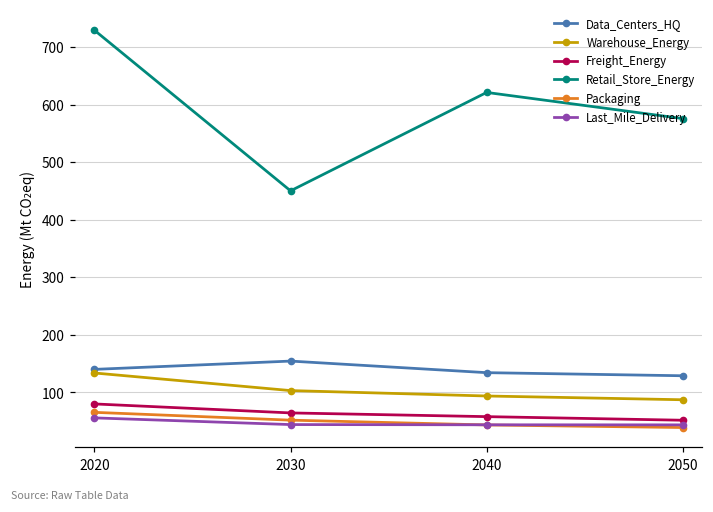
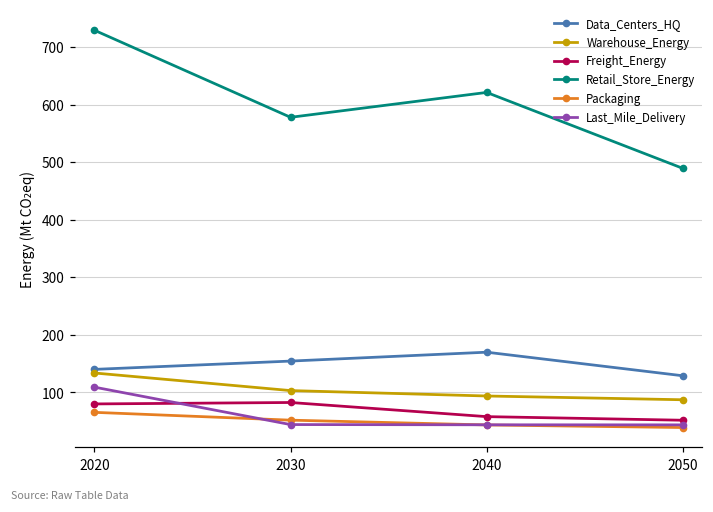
  {
    "Data_Centers_HQ": {
      "2020": 140,
      "2030": 150,
-     "2040": 130,
+     "2040": 170,
      "2050": 130
    },
    "Freight_Energy": {
      "2020": 80,
-     "2030": 60,
+     "2030": 80,
      "2040": 60,
      "2050": 50
    },
    "Retail_Store_Energy": {
      "2020": 730,
-     "2030": 450,
+     "2030": 580,
      "2040": 620,
-     "2050": 580
+     "2050": 490
    },
    "Last_Mile_Delivery": {
-     "2020": 60,
+     "2020": 110,
      "2030": 40
    }
  }
